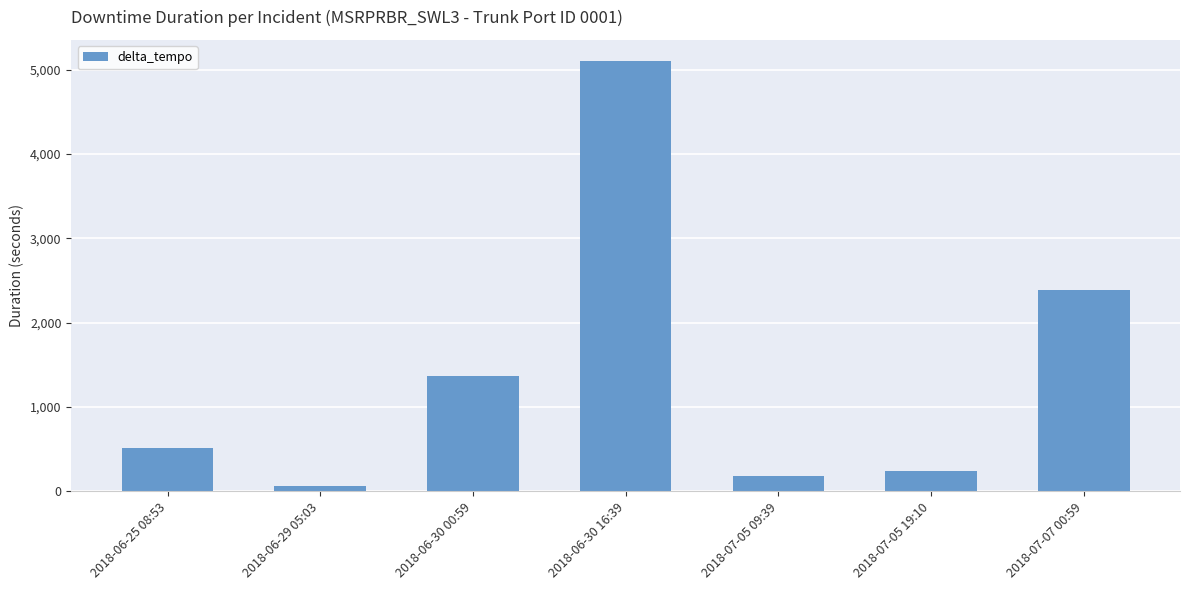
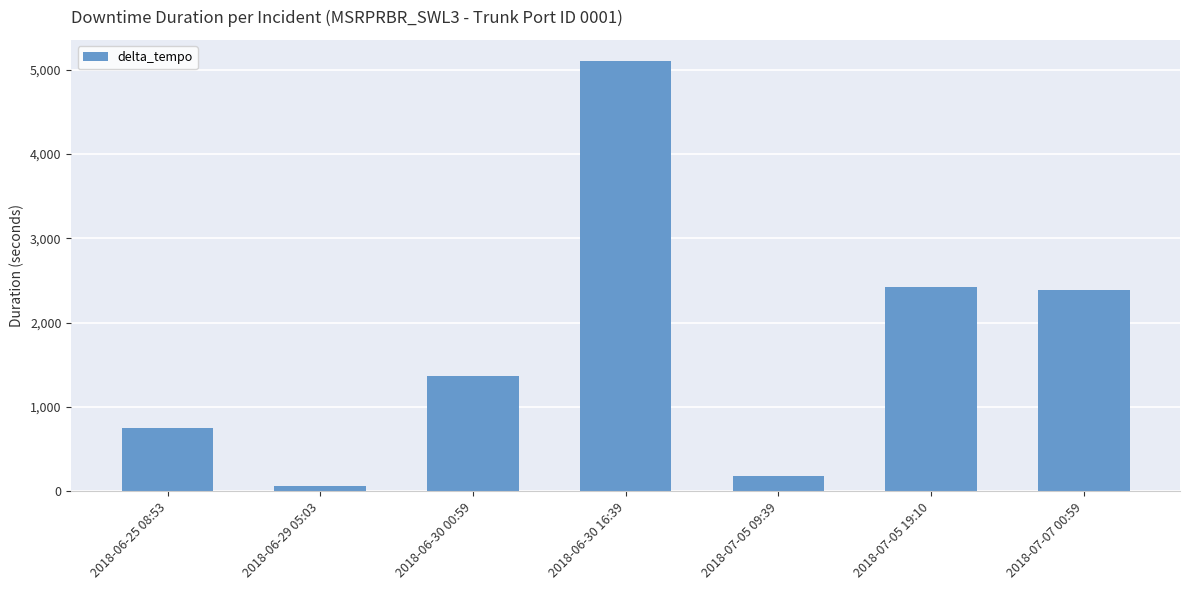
  {
-   "2018-06-25 08:53": "500",
+   "2018-06-25 08:53": "700",
    "2018-06-29 05:03": "100",
    "2018-06-30 00:59": "1,400",
    "2018-06-30 16:39": "5,100",
    "2018-07-05 09:39": "200",
-   "2018-07-05 19:10": "200",
+   "2018-07-05 19:10": "2,400",
    "2018-07-07 00:59": "2,400"
  }
